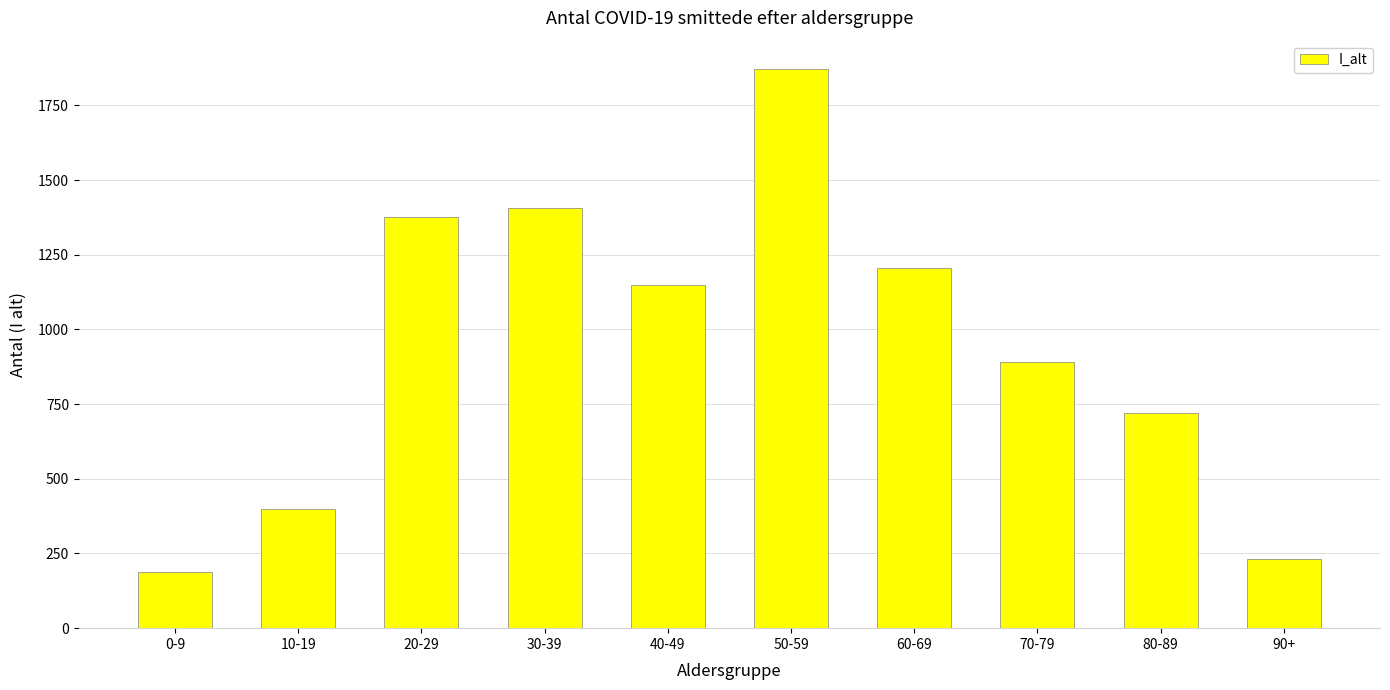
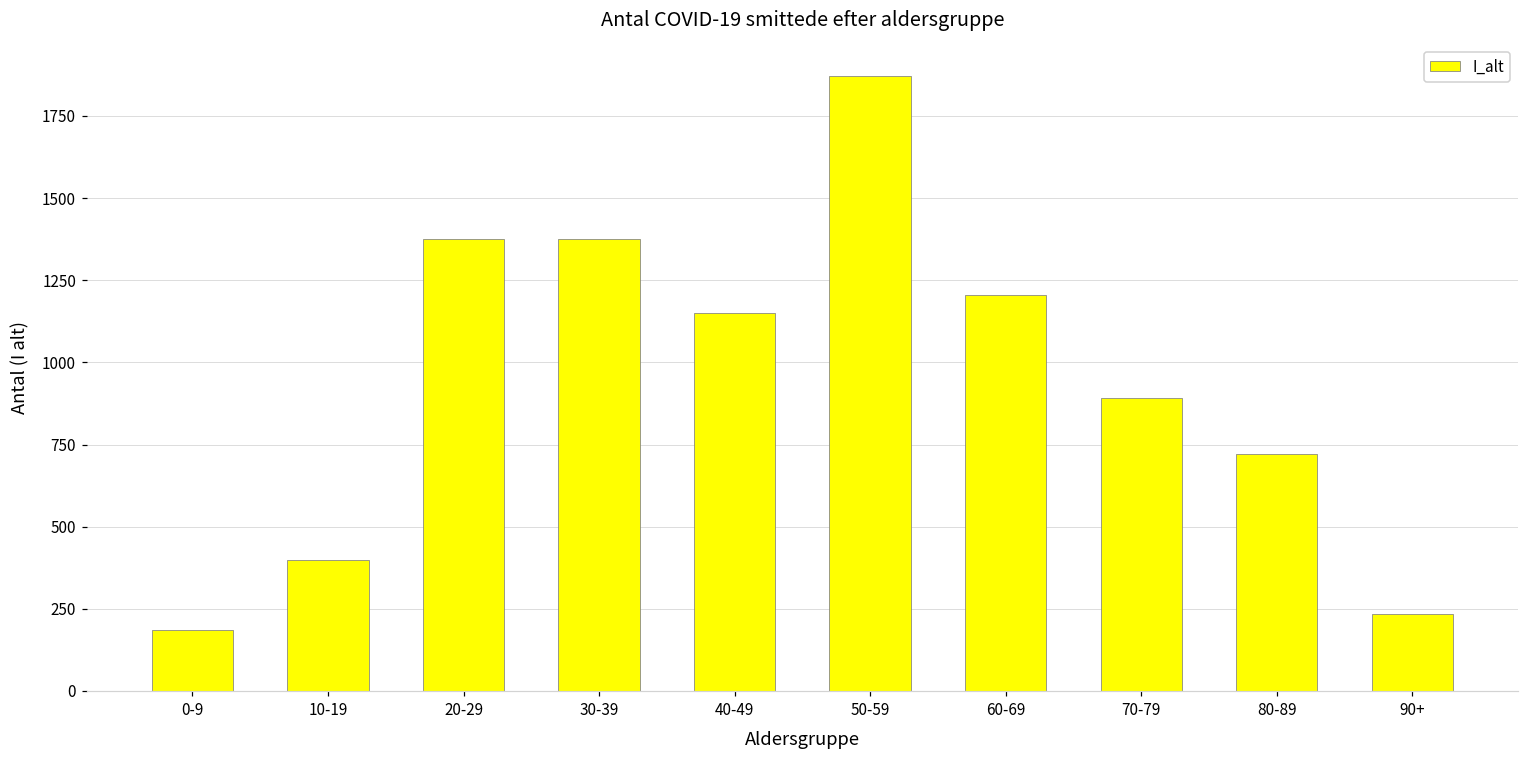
  {
    "0-9": 190,
    "10-19": 400,
    "20-29": 1380,
-   "30-39": 1410,
+   "30-39": 1380,
    "40-49": 1150,
    "50-59": 1870,
    "60-69": 1200,
    "70-79": 890,
    "80-89": 720,
    "90+": 230
  }
